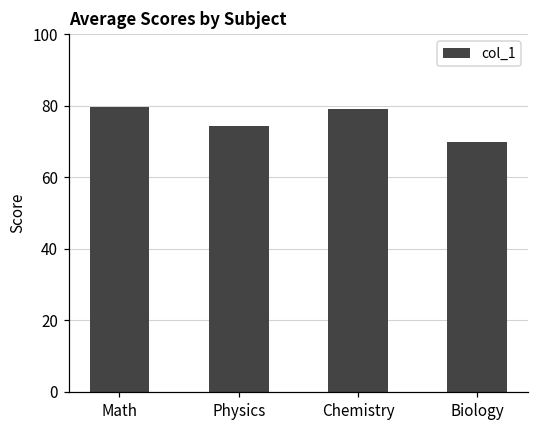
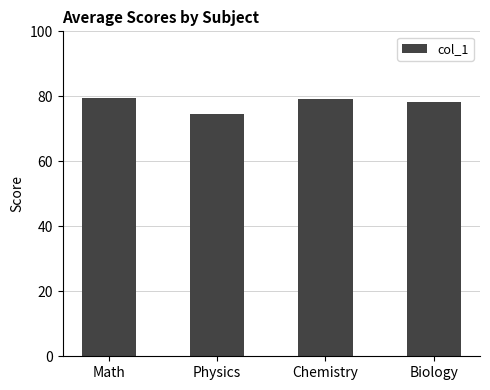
  {
    "Math": 80,
    "Physics": 74,
    "Chemistry": 79,
-   "Biology": 70
+   "Biology": 78
  }
